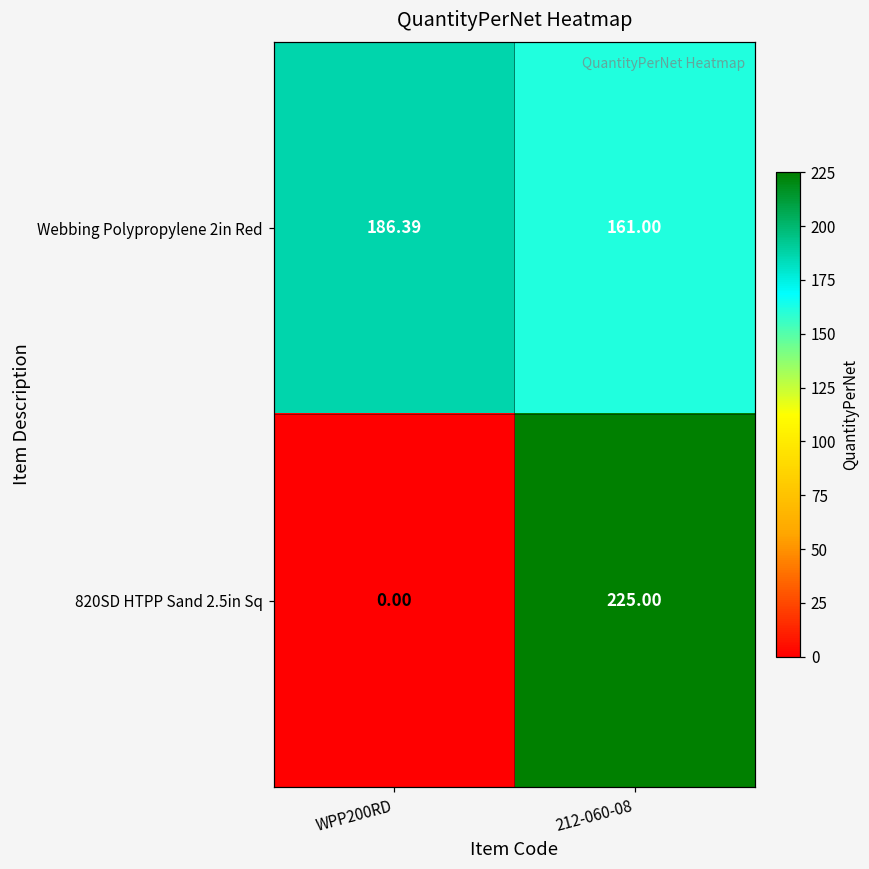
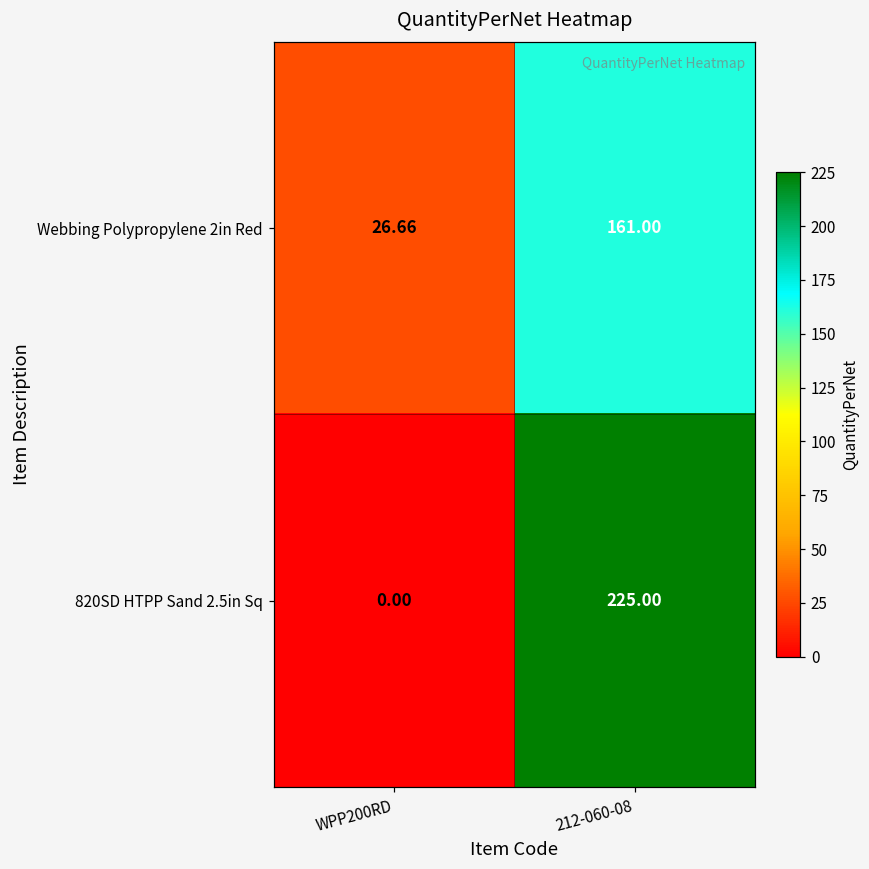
  {
    "Webbing Polypropylene 2in Red": {
-     "WPP200RD": 186.39
+     "WPP200RD": 26.66
    },
    "820SD HTPP Sand 2.5in Sq": {
      "WPP200RD": 0.00,
      "212-060-08": 225.00
    }
  }
